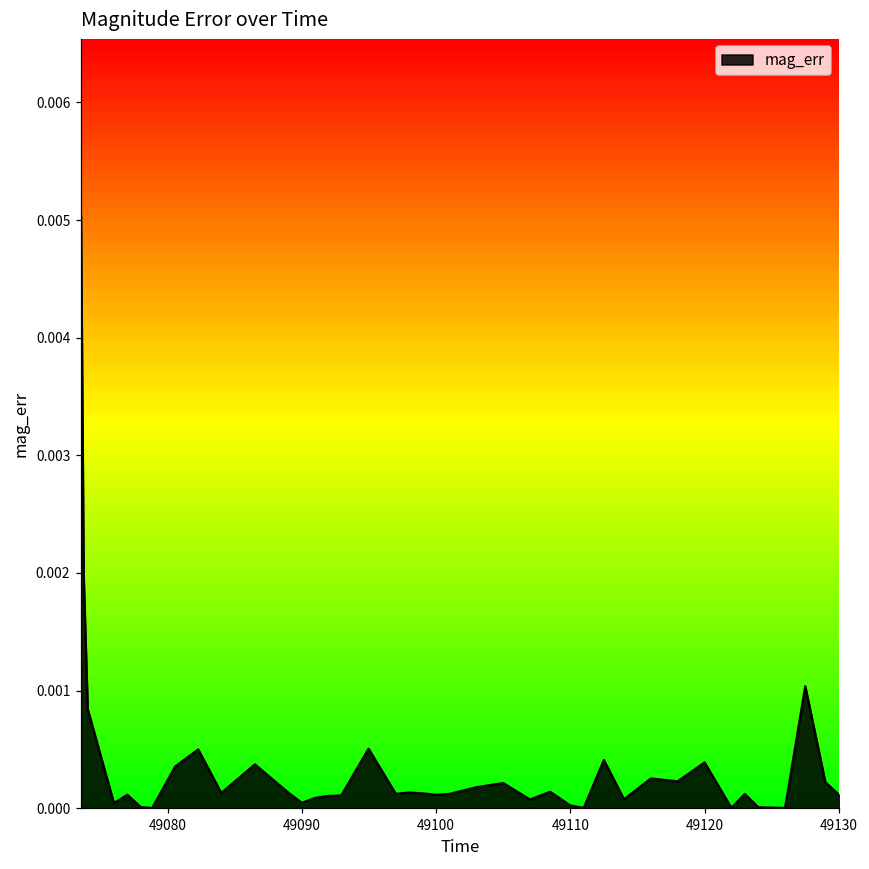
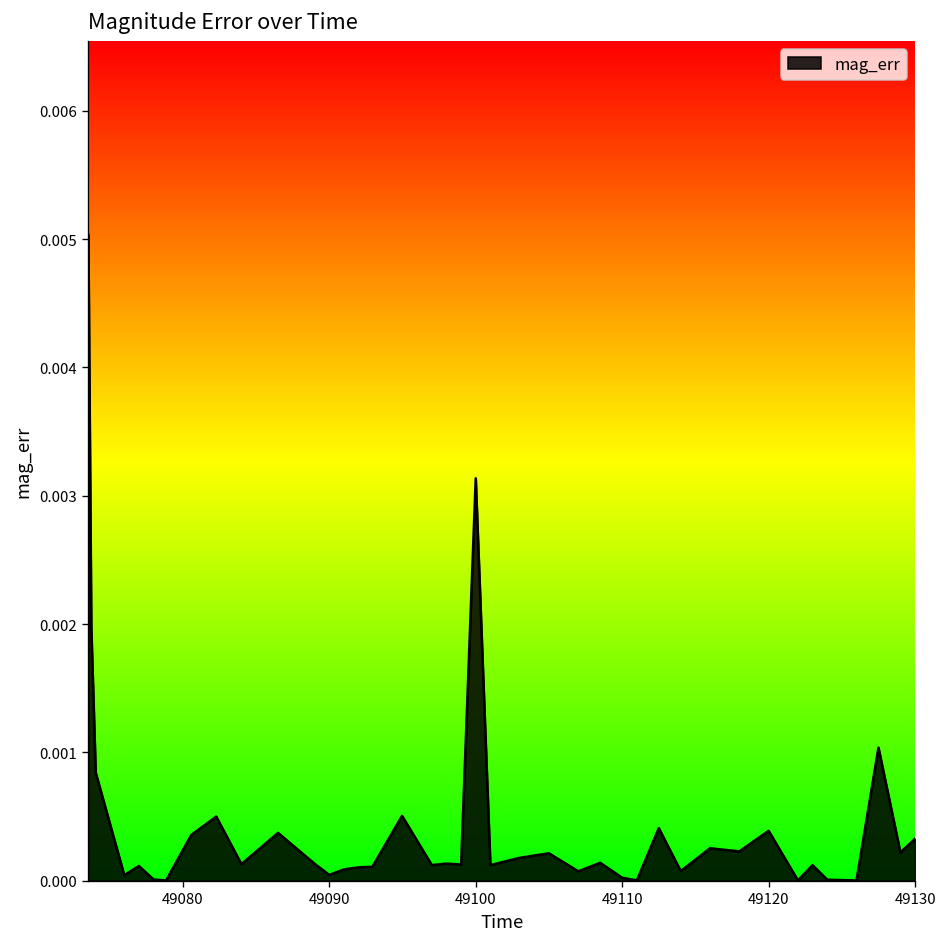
  {
    "49090": 0.00004,
-   "49100": 0.00011,
+   "49100": 0.00314,
    "49110": 0.00002,
    "49120": 0.00039,
-   "49130": 0.00012
+   "49130": 0.00033
  }
